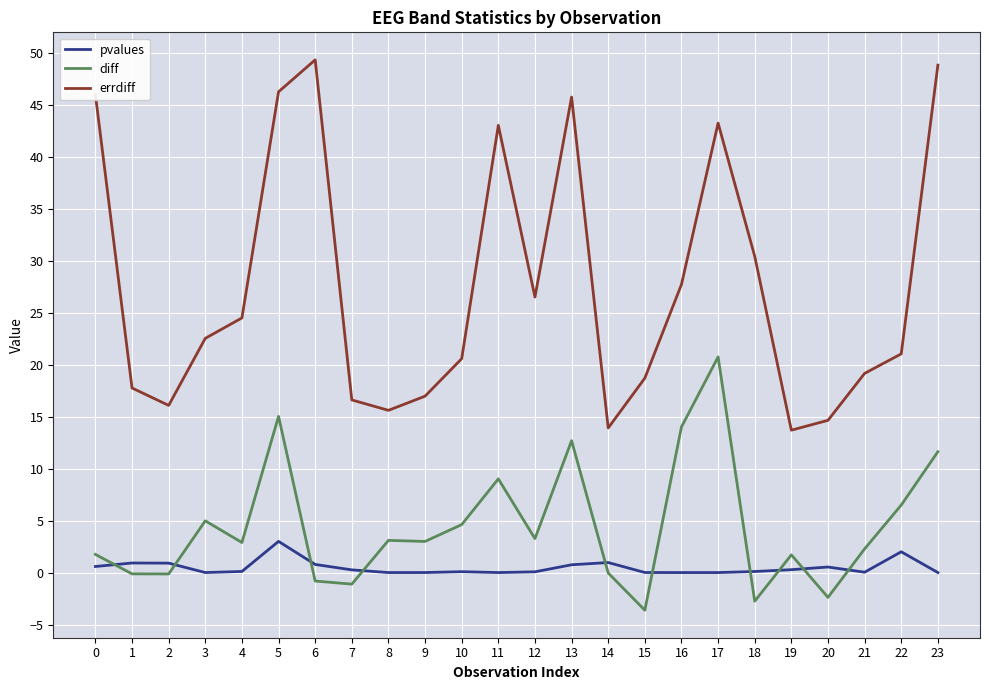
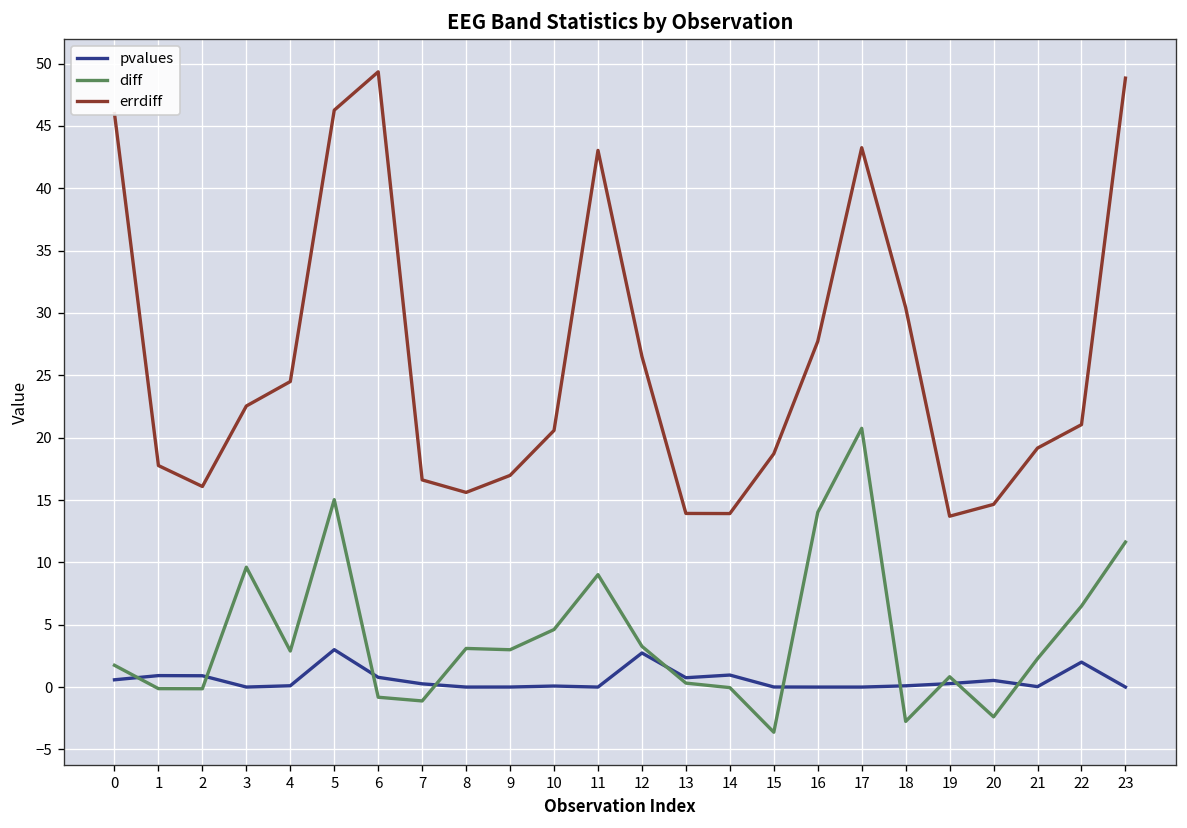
  {
    "pvalues": {
      "0": 0.6,
      "1": 0.9,
      "2": 0.9,
      "3": 0.0,
      "4": 0.1,
      "5": 3.0,
      "6": 0.8,
      "7": 0.3,
      "8": 0.0,
      "9": 0.0,
      "10": 0.1,
      "11": 0.0,
-     "12": 0.1,
+     "12": 2.7,
      "13": 0.8,
      "14": 1.0,
      "15": 0.0,
      "16": 0.0,
      "17": 0.0,
      "18": 0.1,
      "19": 0.3,
      "20": 0.5,
      "21": 0.0,
      "22": 2.0,
      "23": 0.0
    },
    "diff": {
      "0": 1.7,
      "1": -0.1,
      "2": -0.1,
-     "3": 5.0,
+     "3": 9.6,
      "4": 2.9,
      "5": 15.0,
      "6": -0.8,
      "7": -1.1,
      "8": 3.1,
      "9": 3.0,
      "10": 4.6,
      "11": 9.0,
      "12": 3.3,
-     "13": 12.7,
+     "13": 0.3,
      "14": 0.0,
      "15": -3.6,
      "16": 14.0,
      "17": 20.7,
      "18": -2.8,
-     "19": 1.7,
+     "19": 0.8,
      "20": -2.4,
      "21": 2.3,
      "22": 6.5,
      "23": 11.6
    },
    "errdiff": {
      "1": 17.8,
      "2": 16.1,
      "3": 22.5,
      "4": 24.5,
      "5": 46.3,
      "6": 49.3,
      "7": 16.6,
      "8": 15.6,
      "9": 17.0,
      "10": 20.6,
      "11": 43.0,
      "12": 26.5,
-     "13": 45.8,
+     "13": 13.9,
      "14": 13.9,
      "15": 18.7,
      "16": 27.7,
      "17": 43.3,
      "18": 30.4,
      "19": 13.7,
      "20": 14.6,
      "21": 19.2,
      "22": 21.0,
      "23": 48.8
    }
  }
